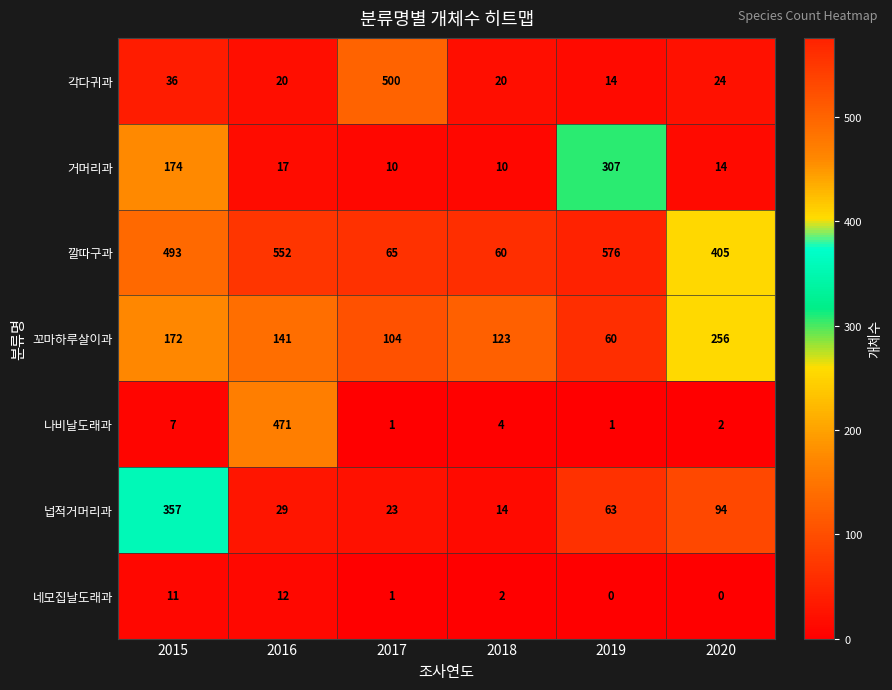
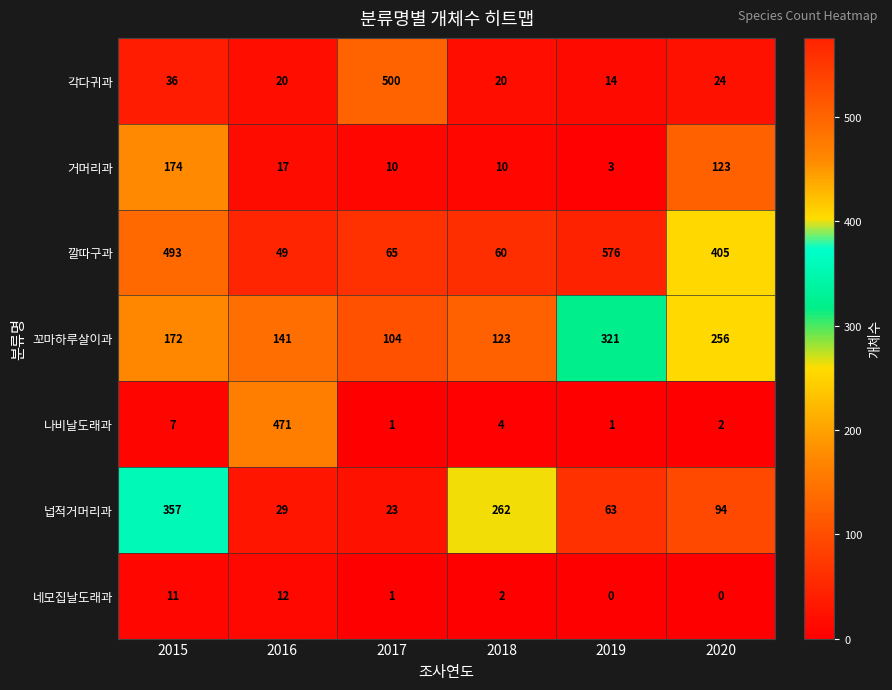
  {
    "각다귀과": {
      "2015": 36,
      "2016": 20,
      "2017": 500,
      "2018": 20,
      "2019": 14,
      "2020": 24
    },
    "거머리과": {
      "2015": 174,
      "2016": 17,
      "2017": 10,
      "2018": 10,
-     "2019": 307,
-     "2020": 14
+     "2019": 3,
+     "2020": 123
    },
    "깔따구과": {
      "2015": 493,
-     "2016": 552,
+     "2016": 49,
      "2017": 65,
      "2018": 60,
      "2019": 576,
      "2020": 405
    },
    "꼬마하루살이과": {
      "2015": 172,
      "2016": 141,
      "2017": 104,
      "2018": 123,
-     "2019": 60,
+     "2019": 321,
      "2020": 256
    },
    "나비날도래과": {
      "2015": 7,
      "2016": 471,
      "2017": 1,
      "2018": 4,
      "2019": 1,
      "2020": 2
    },
    "넙적거머리과": {
      "2015": 357,
      "2016": 29,
      "2017": 23,
-     "2018": 14,
+     "2018": 262,
      "2019": 63,
      "2020": 94
    },
    "네모집날도래과": {
      "2015": 11,
      "2016": 12,
      "2017": 1,
      "2018": 2,
      "2019": 0,
      "2020": 0
    }
  }
